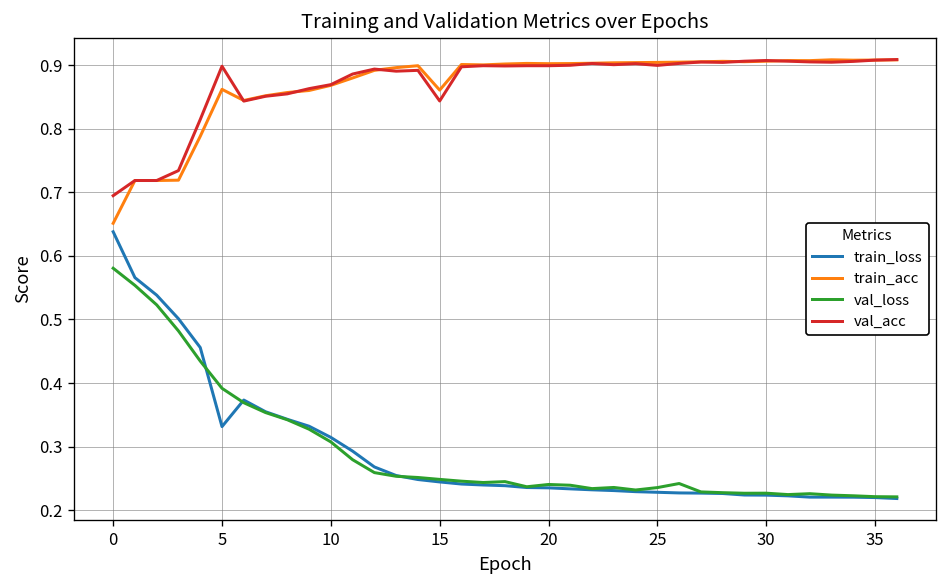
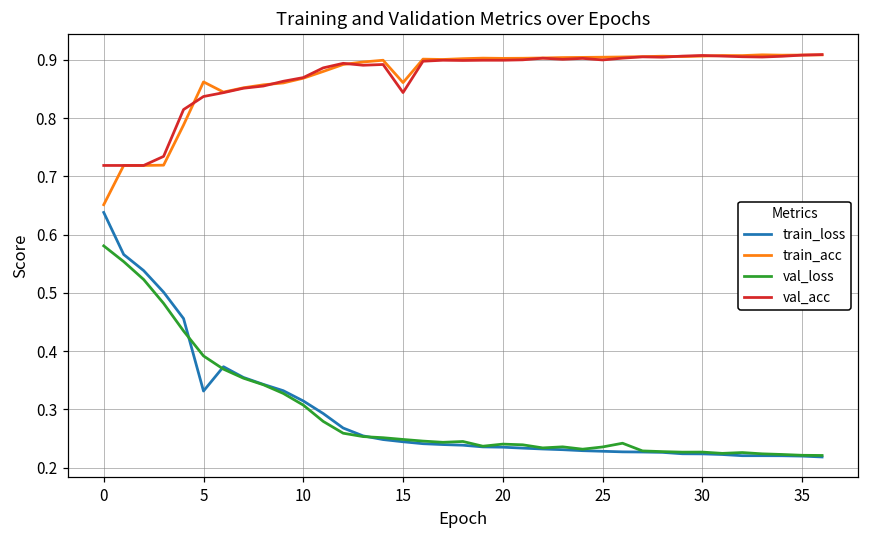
  {
    "train_loss": {
      "0": 0.64,
      "5": 0.33,
      "10": 0.31,
      "20": 0.24,
      "25": 0.23
    },
    "train_acc": {
      "0": 0.65,
      "5": 0.86,
      "15": 0.86
    },
    "val_loss": {
      "0": 0.58,
      "5": 0.39,
      "10": 0.31,
      "20": 0.24,
      "25": 0.24
    },
    "val_acc": {
-     "0": 0.69,
-     "5": 0.90,
+     "0": 0.72,
+     "5": 0.84,
      "15": 0.84
    }
  }
